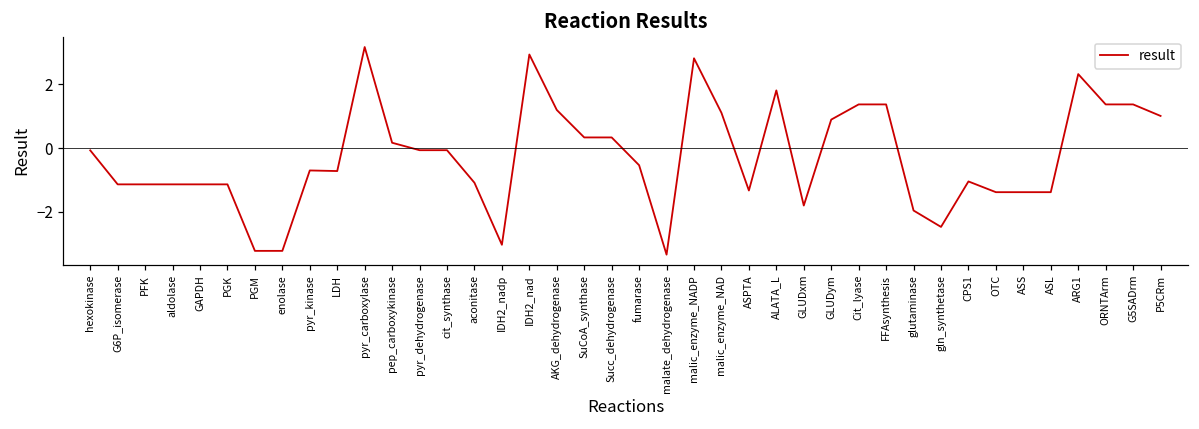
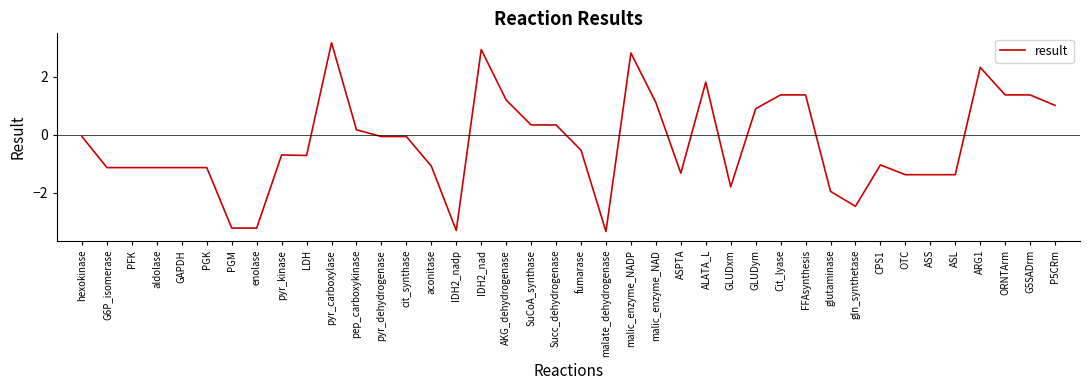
  {
    "hexokinase": -0.1,
    "G6P_isomerase": -1.1,
    "PFK": -1.1,
    "aldolase": -1.1,
    "GAPDH": -1.1,
    "PGK": -1.1,
    "PGM": -3.2,
    "enolase": -3.2,
    "pyr_kinase": -0.7,
    "LDH": -0.7,
    "pyr_carboxylase": 3.2,
    "pep_carboxykinase": 0.2,
    "pyr_dehydrogenase": -0.1,
    "cit_synthase": -0.1,
    "aconitase": -1.1,
-   "IDH2_nadp": -3.0,
+   "IDH2_nadp": -3.3,
    "IDH2_nad": 2.9,
    "AKG_dehydrogenase": 1.2,
    "SuCoA_synthase": 0.3,
    "Succ_dehydrogenase": 0.3,
    "fumarase": -0.5,
    "malate_dehydrogenase": -3.3,
    "malic_enzyme_NADP": 2.8,
    "malic_enzyme_NAD": 1.1,
    "ASPTA": -1.3,
    "ALATA_L": 1.8,
    "GLUDxm": -1.8,
    "GLUDym": 0.9,
    "Cit_lyase": 1.4,
    "FFAsynthesis": 1.4,
    "glutaminase": -2.0,
    "gln_synthetase": -2.5,
    "CPS1": -1.0,
    "OTC": -1.4,
    "ASS": -1.4,
    "ASL": -1.4,
    "ARG1": 2.3,
    "ORNTArm": 1.4,
    "G5SADrm": 1.4,
    "P5CRm": 1.0
  }
